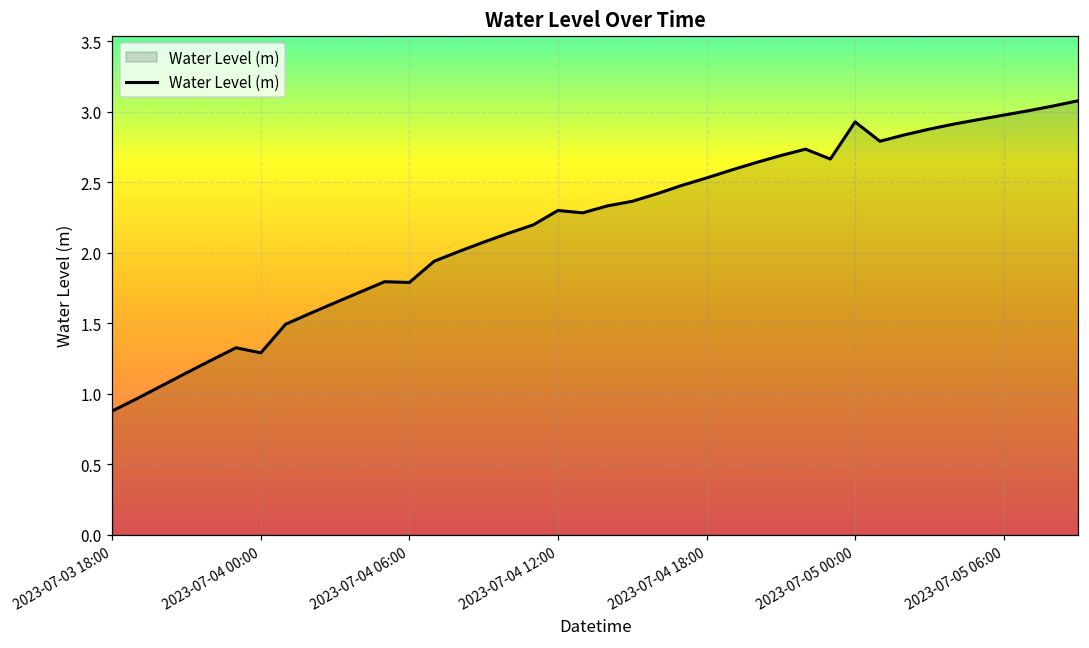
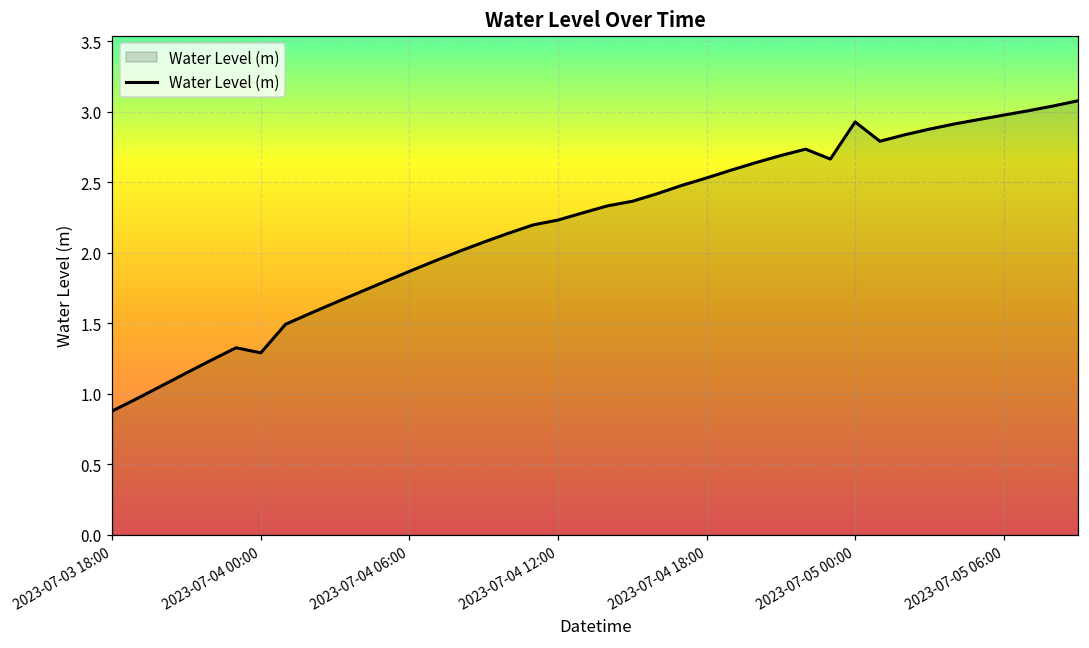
  {
    "2023-07-03 18:00": 0.88,
    "2023-07-04 00:00": 1.29,
-   "2023-07-04 06:00": 1.79,
-   "2023-07-04 12:00": 2.30,
+   "2023-07-04 06:00": 1.87,
+   "2023-07-04 12:00": 2.23,
    "2023-07-04 18:00": 2.53,
    "2023-07-05 00:00": 2.93,
    "2023-07-05 06:00": 2.98
  }
